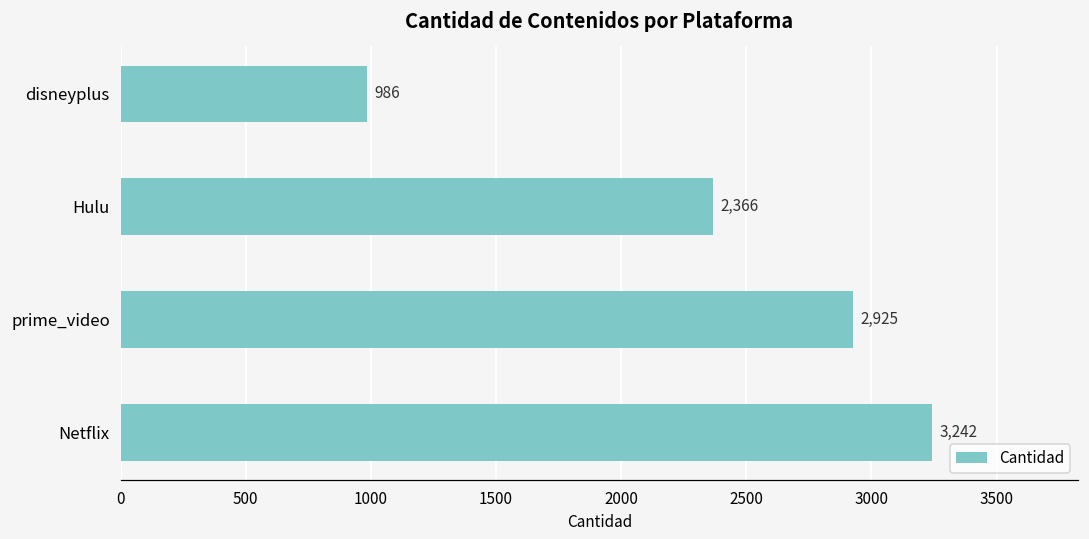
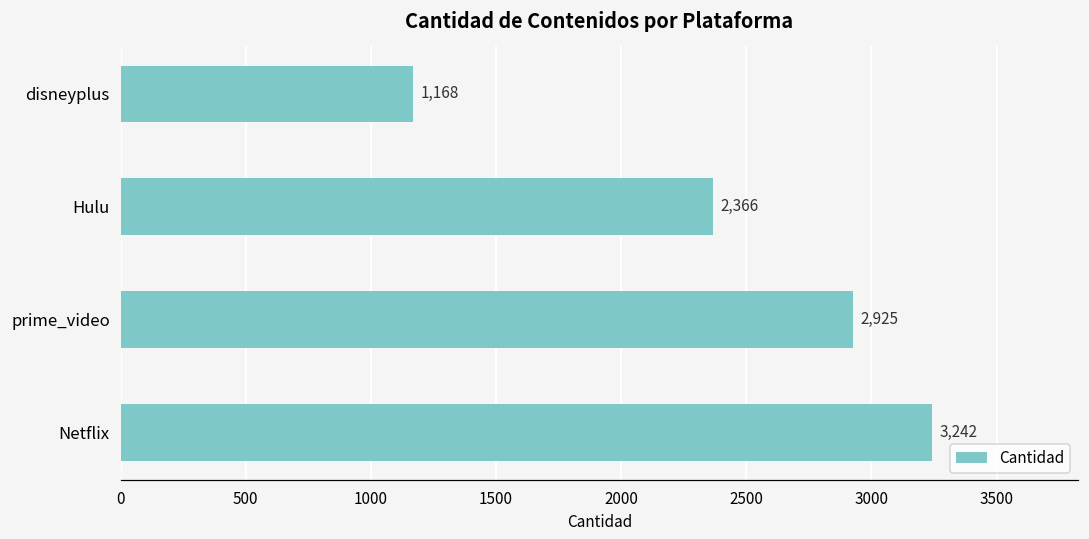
  {
-   "disneyplus": "986",
+   "disneyplus": "1,168",
    "Hulu": "2,366",
    "prime_video": "2,925",
    "Netflix": "3,242"
  }
